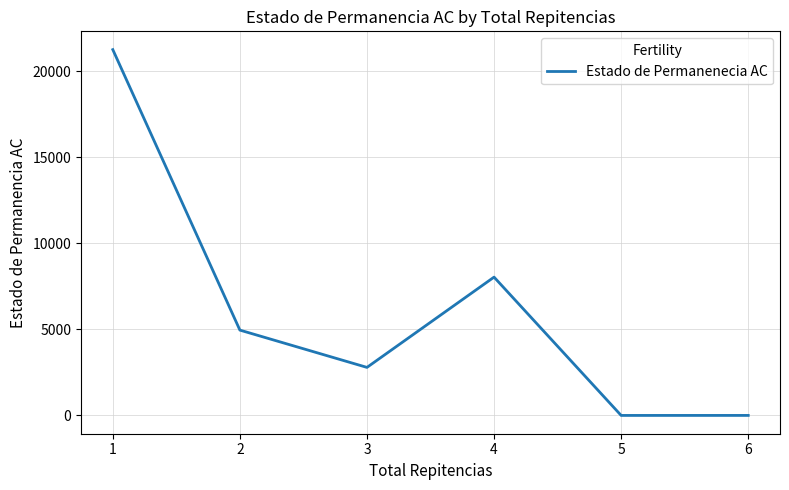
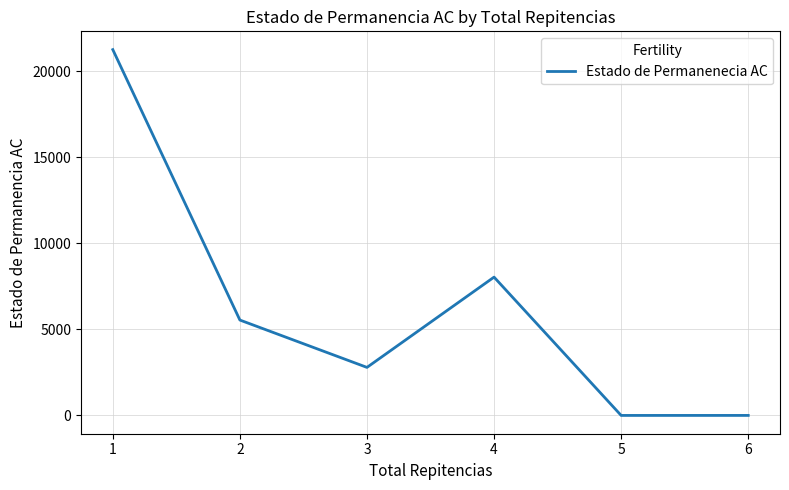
  {
    "1": 21300,
-   "2": 5000,
+   "2": 5500,
    "3": 2800,
    "4": 8000,
    "5": 0,
    "6": 0
  }
